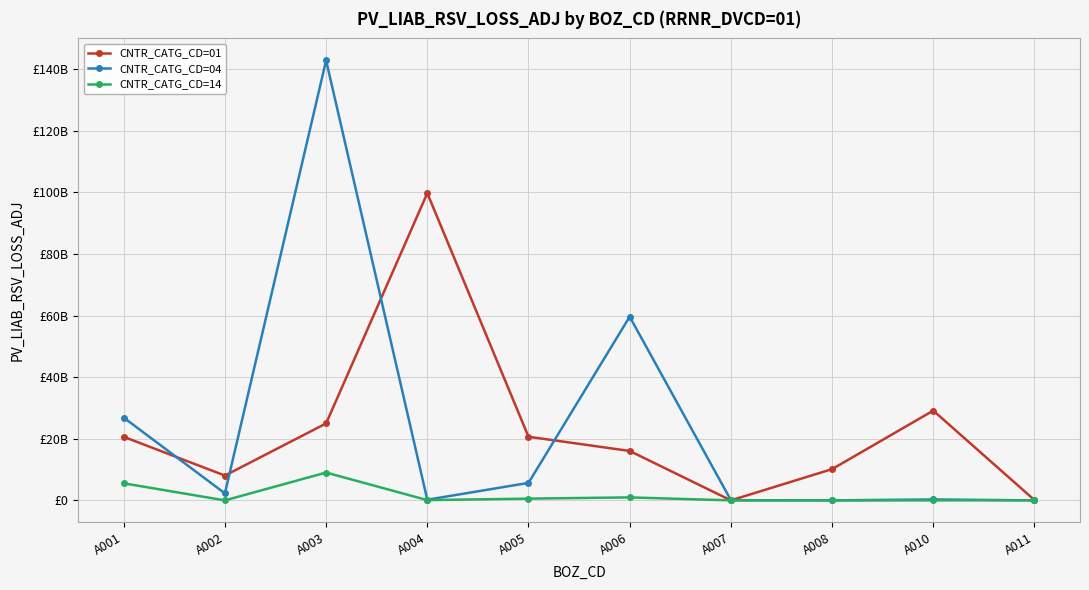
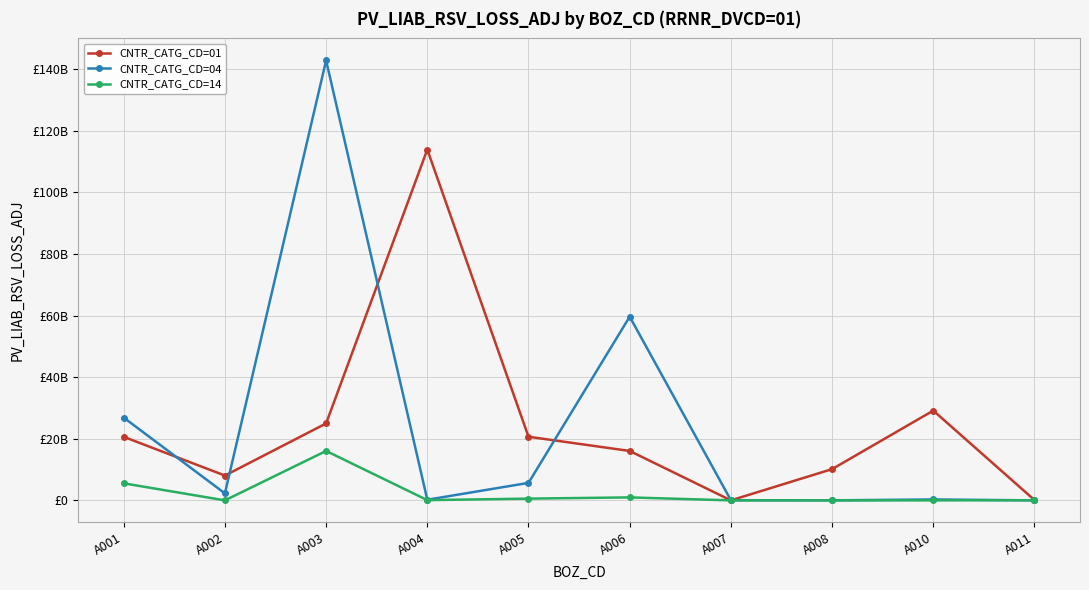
  {
    "CNTR_CATG_CD=01": {
      "A001": "£21000000000",
      "A002": "£8000000000",
      "A003": "£25000000000",
-     "A004": "£100000000000",
+     "A004": "£114000000000",
      "A005": "£21000000000",
      "A006": "£16000000000",
      "A008": "£10000000000",
      "A010": "£29000000000"
    },
    "CNTR_CATG_CD=04": {
      "A001": "£27000000000",
      "A002": "£2000000000",
      "A003": "£143000000000",
      "A005": "£6000000000",
      "A006": "£60000000000"
    },
    "CNTR_CATG_CD=14": {
      "A001": "£6000000000",
      "A002": "£0",
-     "A003": "£9000000000",
+     "A003": "£16000000000",
      "A005": "£1000000000",
      "A006": "£1000000000"
    }
  }
